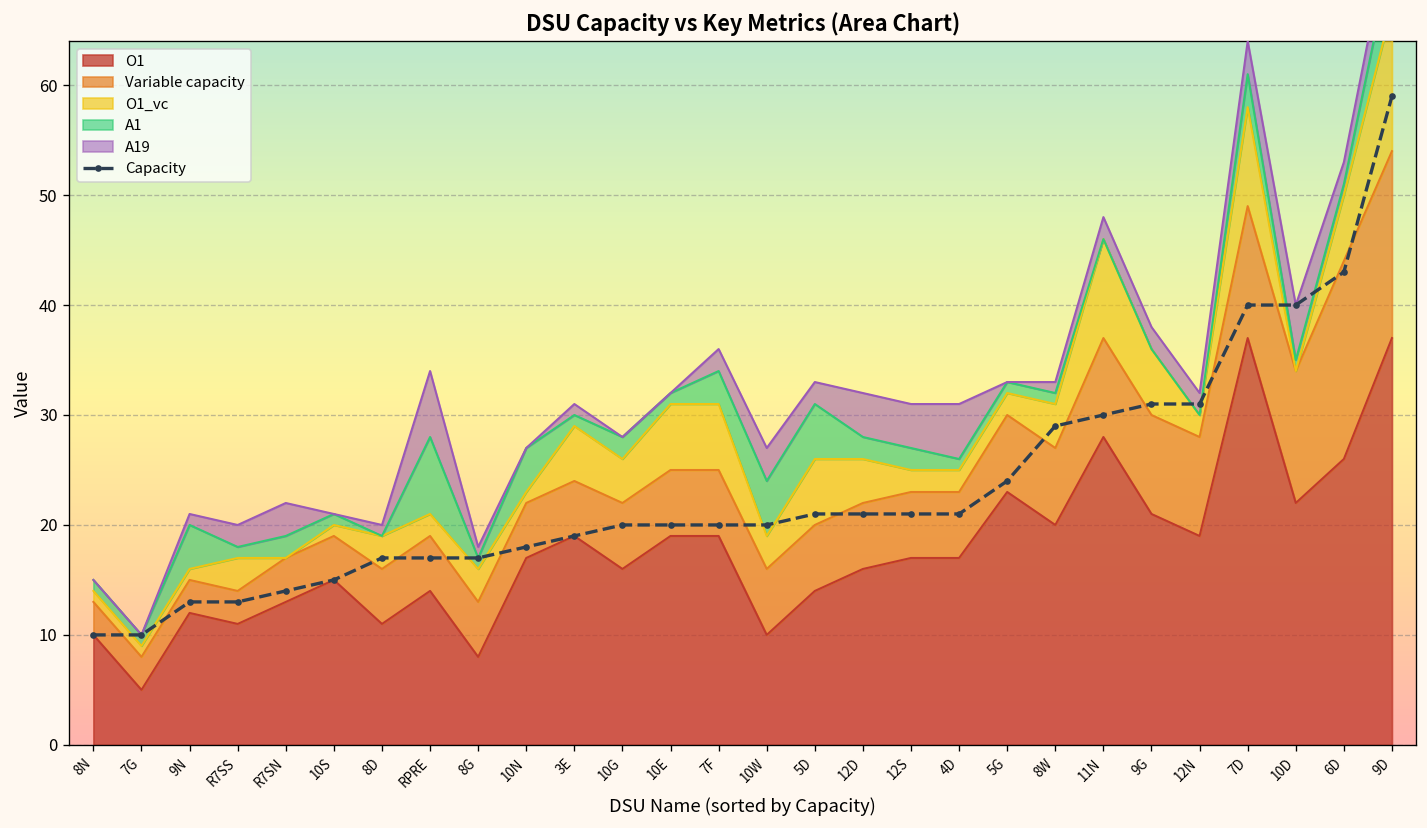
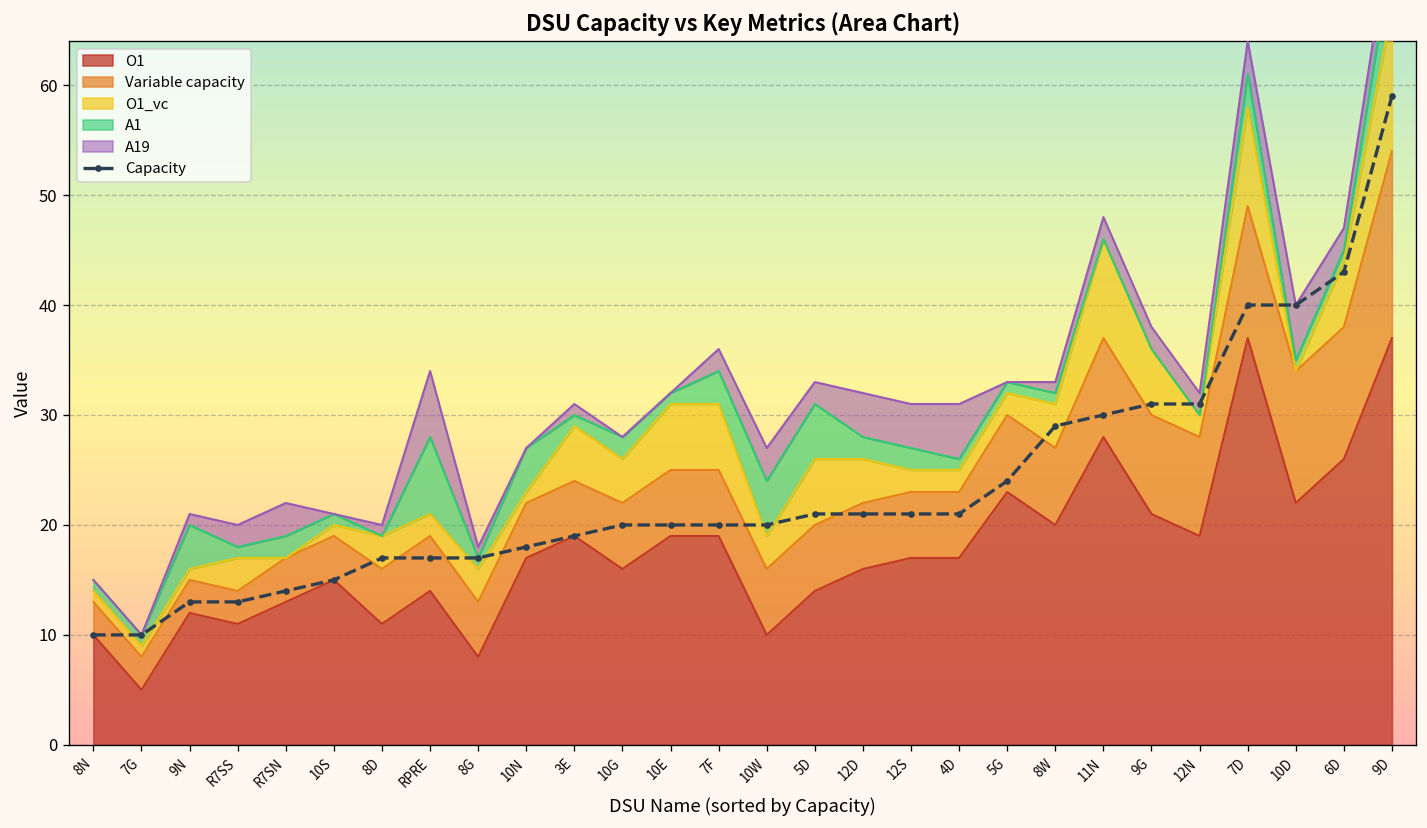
  {
    "O1": {
      "7G": 5,
      "9N": 12,
      "R7SS": 11,
      "R7SN": 13,
      "8D": 11,
      "RPRE": 14,
      "8G": 8,
      "10N": 17,
      "10G": 16,
      "10E": 19,
      "7F": 19,
      "10W": 10,
      "5D": 14,
      "12D": 16,
      "12S": 17,
      "4D": 17,
      "5G": 23,
      "8W": 20,
      "11N": 28,
      "9G": 21,
      "12N": 19,
      "7D": 37,
      "10D": 22,
      "6D": 26,
      "9D": 37
    },
    "Variable capacity": {
      "8N": 3,
      "7G": 3,
      "9N": 3,
      "R7SS": 3,
      "10S": 4,
      "8D": 5,
      "RPRE": 5,
      "8G": 5,
      "10N": 5,
      "3E": 5,
      "10G": 6,
      "10E": 6,
      "7F": 6,
      "10W": 6,
      "5D": 6,
      "12D": 6,
      "12S": 6,
      "4D": 6,
      "5G": 7,
      "8W": 7,
      "11N": 9,
      "9G": 9,
      "12N": 9,
      "7D": 12,
-     "6D": 18,
+     "6D": 12,
      "9D": 17
    },
    "O1_vc": {
      "8N": 1,
      "7G": 1,
      "9N": 1,
      "R7SS": 3,
      "10S": 1,
      "RPRE": 2,
      "8G": 3,
      "10N": 1,
      "3E": 5,
      "10G": 4,
      "10E": 6,
      "7F": 6,
      "10W": 3,
      "5D": 6,
      "12D": 4,
      "12S": 2,
      "4D": 2,
      "5G": 2,
      "8W": 4,
      "7D": 9,
      "6D": 6
    },
    "A1": {
      "9N": 4,
      "R7SS": 1,
      "R7SN": 2,
      "RPRE": 7,
      "3E": 1,
      "7F": 3,
      "10W": 5,
      "5D": 5,
      "12D": 2,
      "12S": 2,
      "4D": 1,
      "8W": 1,
      "7D": 3,
      "10D": 1,
      "6D": 1
    },
    "A19": {
      "9N": 1,
      "R7SS": 2,
      "R7SN": 3,
      "8D": 1,
      "RPRE": 6,
      "8G": 1,
      "3E": 1,
      "7F": 2,
      "10W": 3,
      "5D": 2,
      "12D": 4,
      "12S": 4,
      "4D": 5,
      "8W": 1,
      "11N": 2,
      "9G": 2,
      "12N": 2,
      "7D": 3,
      "6D": 2
    },
    "Capacity": {
      "9N": 13,
      "R7SS": 13,
      "R7SN": 14,
      "8D": 17,
      "RPRE": 17,
      "10N": 18,
      "10G": 20,
      "10E": 20,
      "7F": 20,
      "10W": 20,
      "5D": 21,
      "12D": 21,
      "12S": 21,
      "4D": 21,
      "5G": 24,
      "8W": 29,
      "11N": 30,
      "9G": 31,
      "12N": 31,
      "7D": 40,
      "6D": 43,
      "9D": 59
    }
  }
